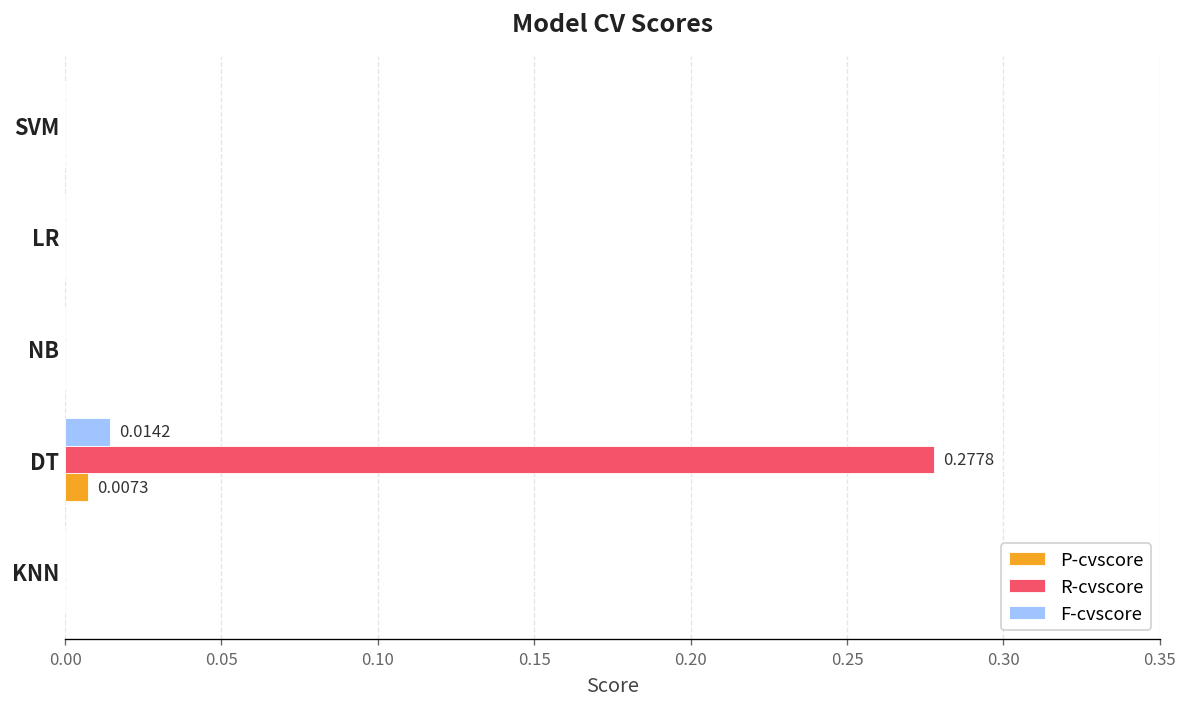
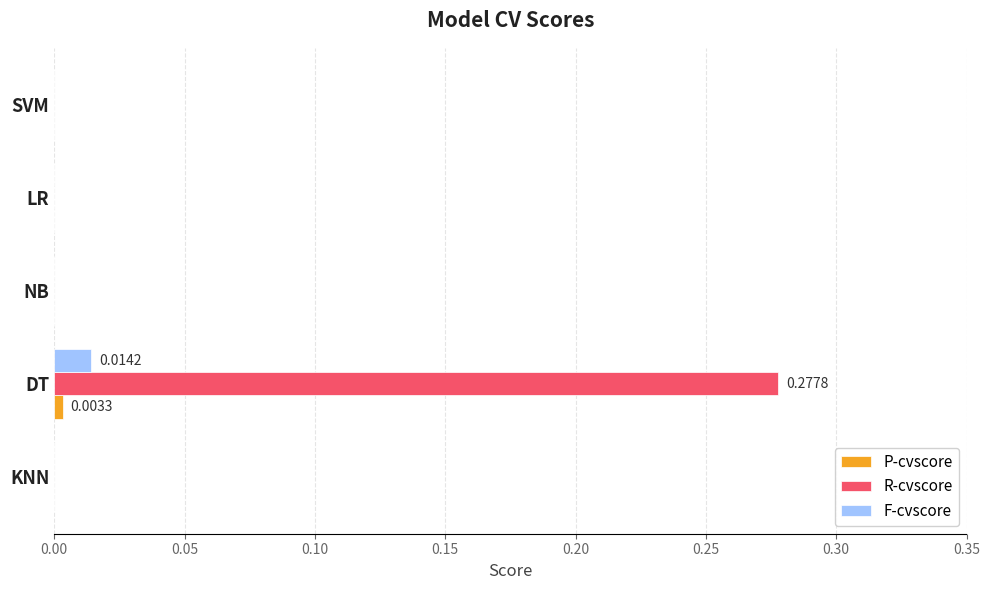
  {
    "P-cvscore": {
-     "DT": 0.0073
+     "DT": 0.0033
    },
    "R-cvscore": {
      "DT": 0.2778
    },
    "F-cvscore": {
      "DT": 0.0142
    }
  }
